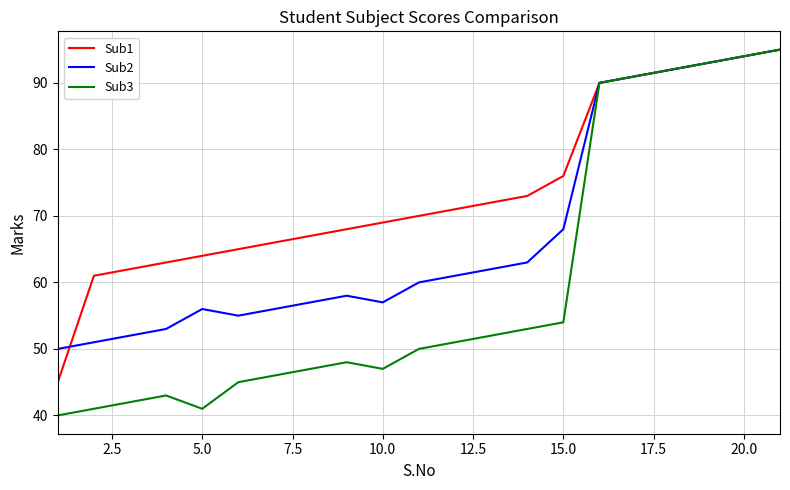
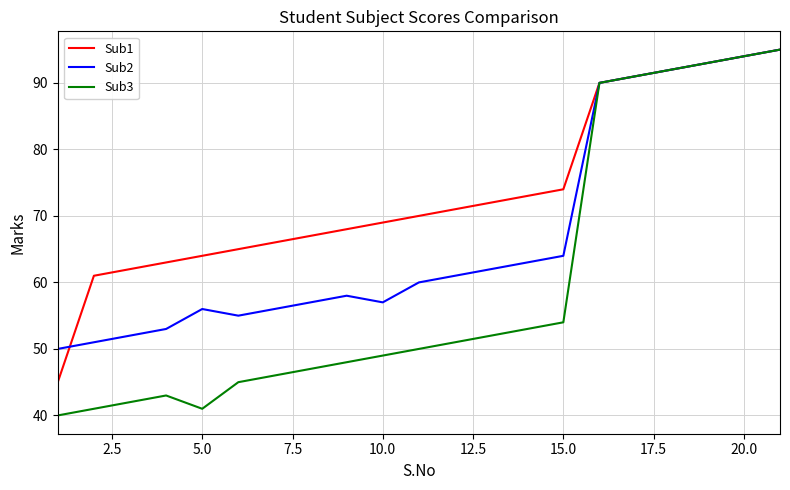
  {
    "Sub1": {
      "5.0": 64,
      "10.0": 69,
-     "15.0": 76
+     "15.0": 74
    },
    "Sub2": {
      "5.0": 56,
      "10.0": 57,
-     "15.0": 68
+     "15.0": 64
    },
    "Sub3": {
      "5.0": 41,
-     "10.0": 47,
+     "10.0": 49,
      "15.0": 54
    }
  }
